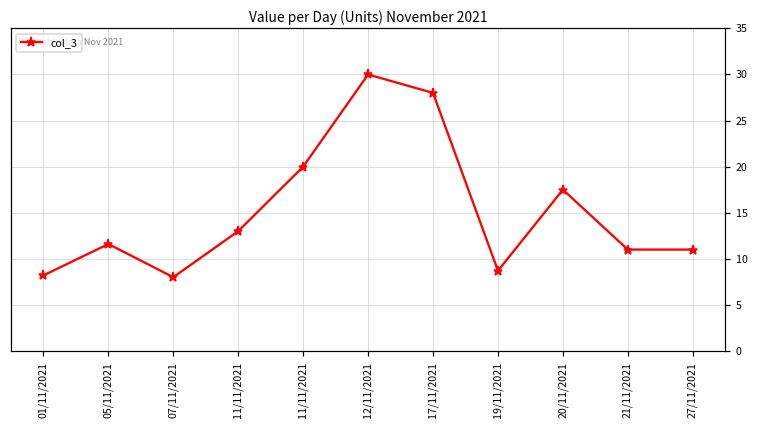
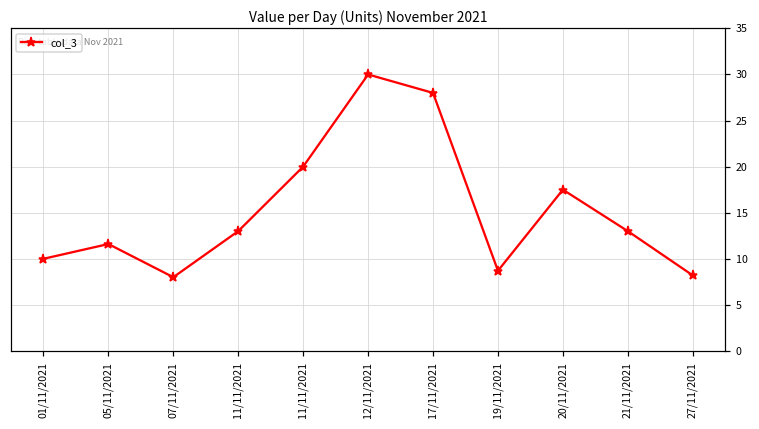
  {
-   "01/11/2021": 8,
+   "01/11/2021": 10,
    "05/11/2021": 12,
    "07/11/2021": 8,
    "12/11/2021": 30,
    "17/11/2021": 28,
    "19/11/2021": 9,
    "20/11/2021": 18,
-   "21/11/2021": 11,
-   "27/11/2021": 11
+   "21/11/2021": 13,
+   "27/11/2021": 8
  }
